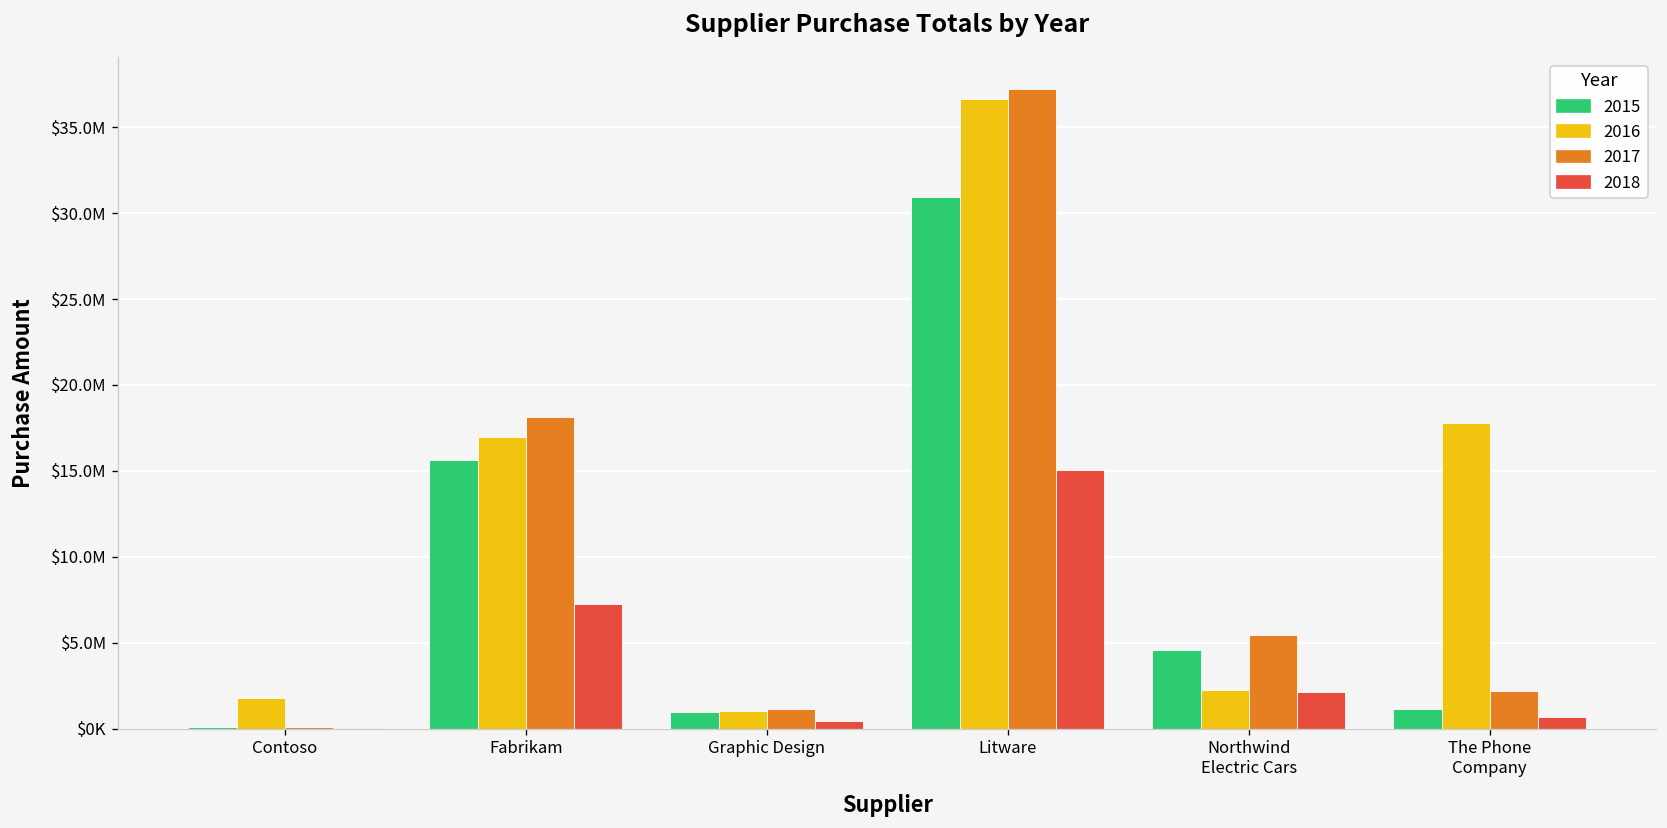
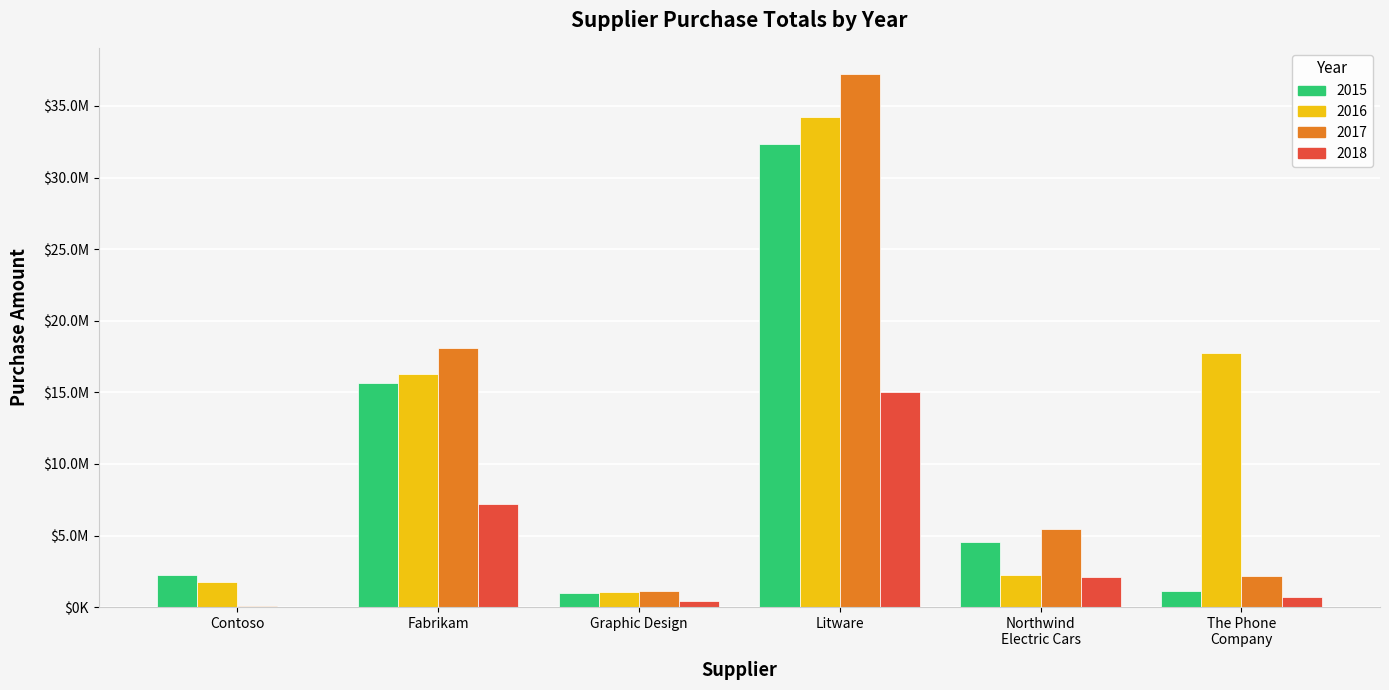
  {
    "2015": {
-     "Contoso": "$100000",
+     "Contoso": "$2300000",
      "Fabrikam": "$15600000",
      "Graphic Design": "$1000000",
-     "Litware": "$31000000",
+     "Litware": "$32300000",
      "Northwind Electric Cars": "$4600000",
      "The Phone Company": "$1100000"
    },
    "2016": {
      "Contoso": "$1800000",
-     "Fabrikam": "$17000000",
+     "Fabrikam": "$16300000",
      "Graphic Design": "$1100000",
-     "Litware": "$36700000",
+     "Litware": "$34200000",
      "Northwind Electric Cars": "$2200000",
      "The Phone Company": "$17800000"
    }
  }
